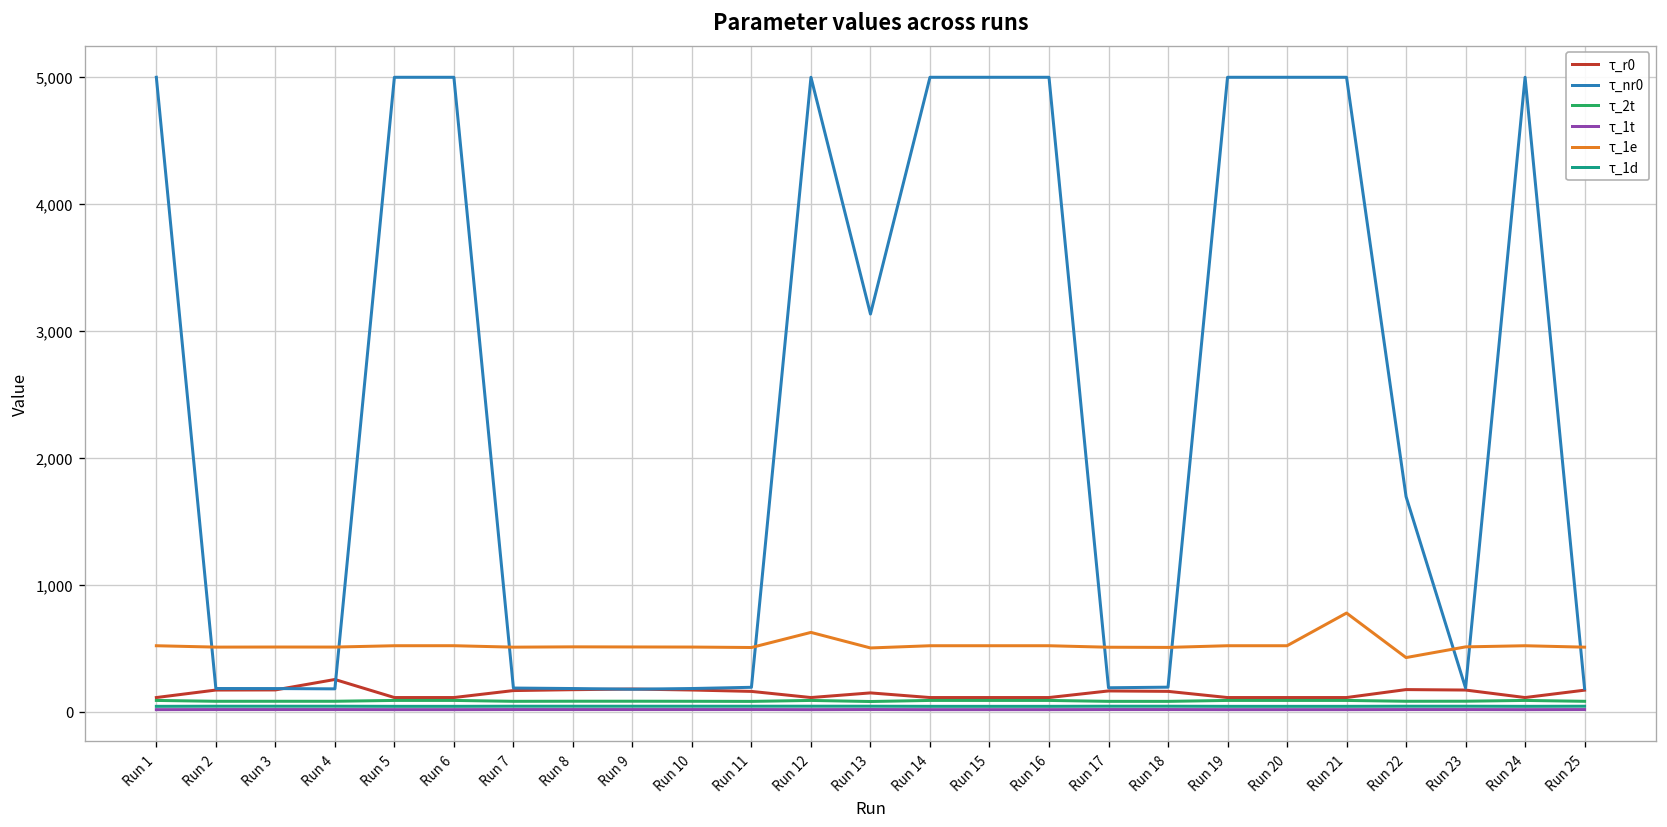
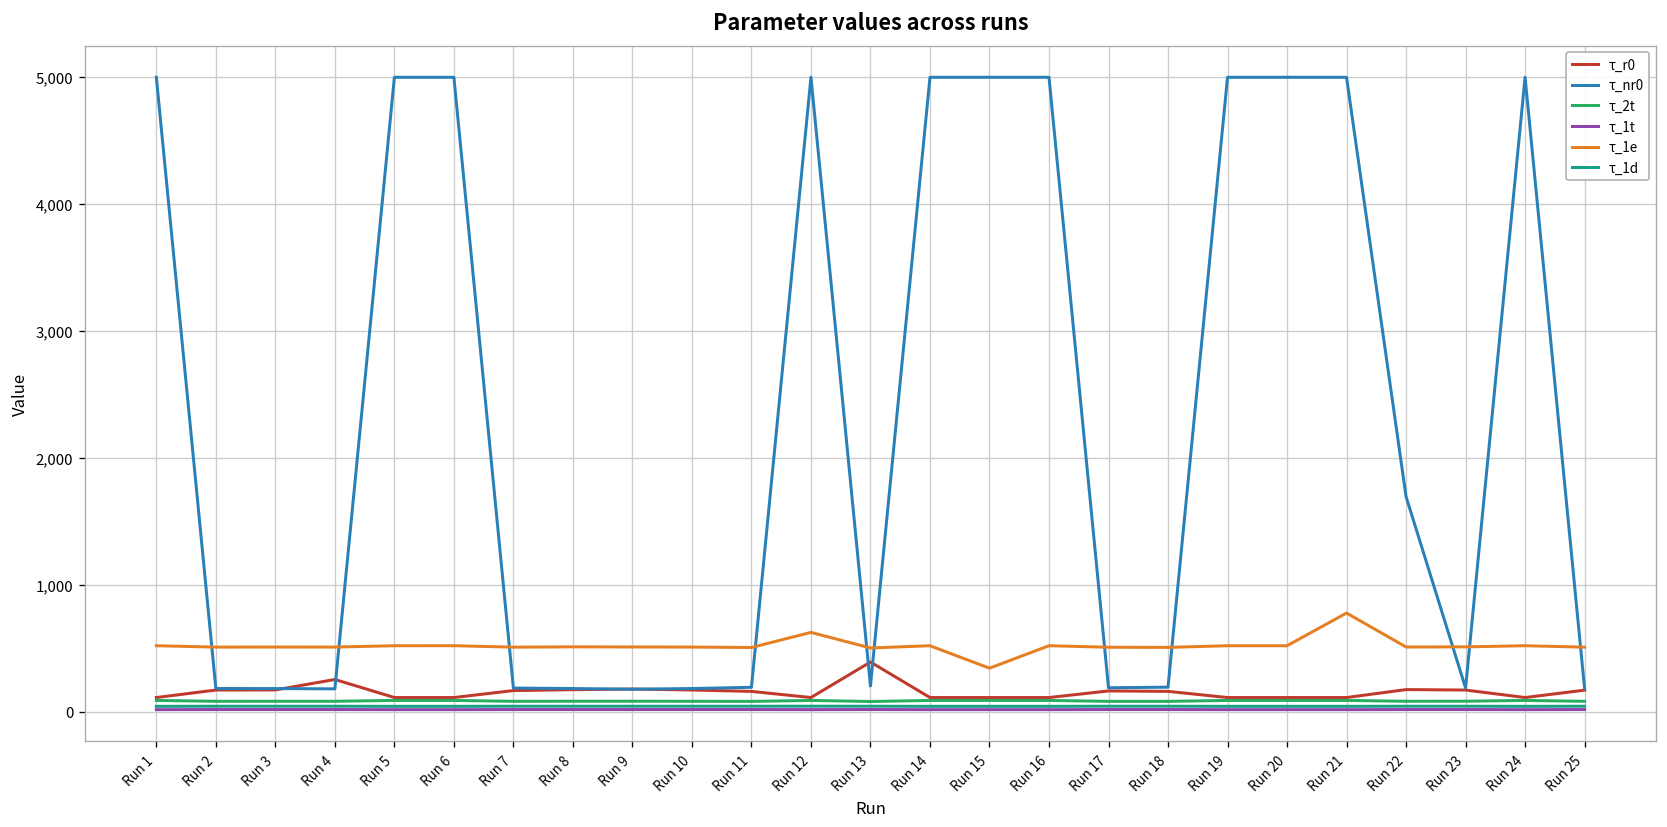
  {
    "τ_r0": {
      "Run 4": "250",
      "Run 11": "160",
-     "Run 13": "150",
+     "Run 13": "390",
      "Run 17": "160",
      "Run 18": "160",
      "Run 22": "170"
    },
    "τ_nr0": {
      "Run 1": "5,000",
      "Run 4": "180",
      "Run 5": "5,000",
      "Run 6": "5,000",
      "Run 11": "190",
      "Run 12": "5,000",
-     "Run 13": "3,130",
+     "Run 13": "200",
      "Run 14": "5,000",
      "Run 15": "5,000",
      "Run 16": "5,000",
      "Run 17": "190",
      "Run 18": "190",
      "Run 19": "5,000",
      "Run 20": "5,000",
      "Run 21": "5,000",
      "Run 22": "1,700",
      "Run 24": "5,000"
    },
    "τ_1t": {
      "Run 1": "20",
      "Run 2": "20",
      "Run 3": "20",
      "Run 4": "20",
      "Run 5": "20",
      "Run 6": "20",
      "Run 7": "20",
      "Run 8": "20",
      "Run 9": "20",
      "Run 10": "20",
      "Run 11": "20",
      "Run 12": "20",
      "Run 13": "20",
      "Run 14": "20",
      "Run 15": "20",
      "Run 16": "20",
      "Run 17": "20",
      "Run 18": "20",
      "Run 19": "20",
      "Run 20": "20",
      "Run 21": "20",
      "Run 22": "20",
      "Run 23": "20",
      "Run 24": "20",
      "Run 25": "20"
    },
    "τ_1e": {
      "Run 1": "520",
      "Run 2": "510",
      "Run 3": "510",
      "Run 4": "510",
      "Run 5": "520",
      "Run 6": "520",
      "Run 7": "510",
      "Run 8": "510",
      "Run 9": "510",
      "Run 10": "510",
      "Run 11": "510",
      "Run 12": "620",
      "Run 13": "500",
      "Run 14": "520",
-     "Run 15": "520",
+     "Run 15": "340",
      "Run 16": "520",
      "Run 17": "510",
      "Run 18": "510",
      "Run 19": "520",
      "Run 20": "520",
      "Run 21": "780",
-     "Run 22": "430",
+     "Run 22": "510",
      "Run 23": "510",
      "Run 24": "520",
      "Run 25": "510"
    }
  }
